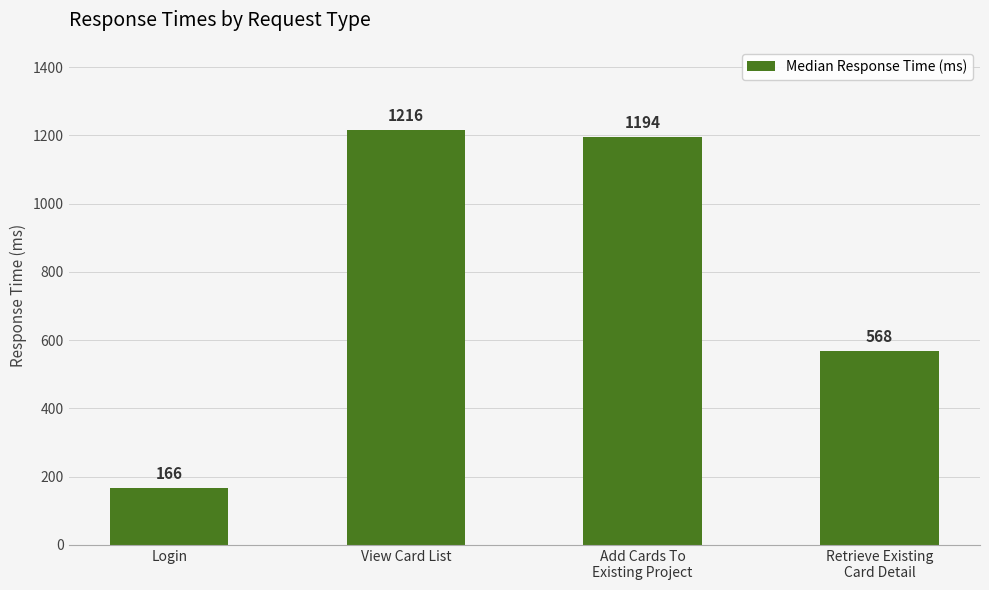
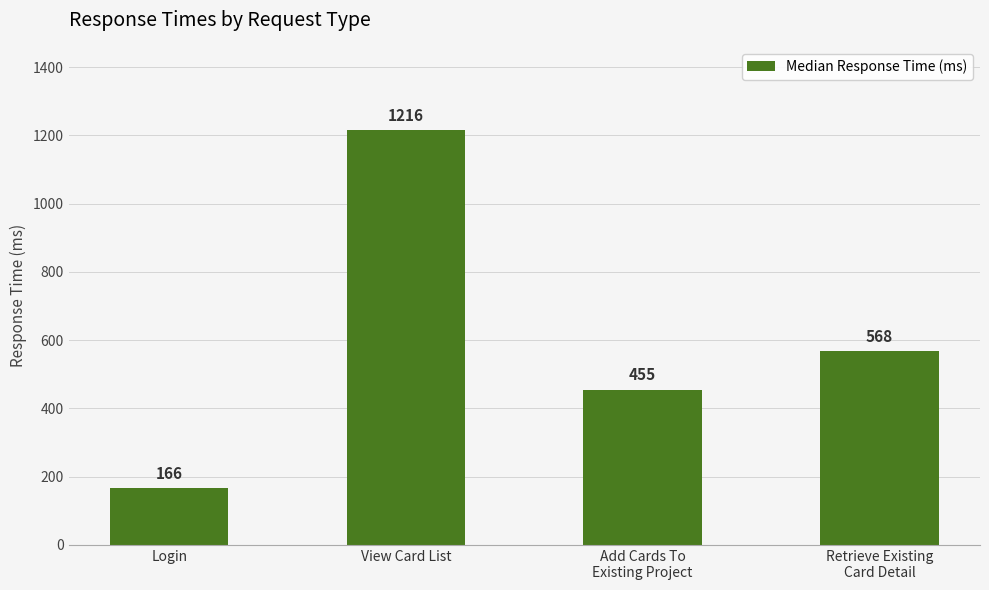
  {
    "Login": 166,
    "View Card List": 1216,
-   "Add Cards To Existing Project": 1194,
+   "Add Cards To Existing Project": 455,
    "Retrieve Existing Card Detail": 568
  }
